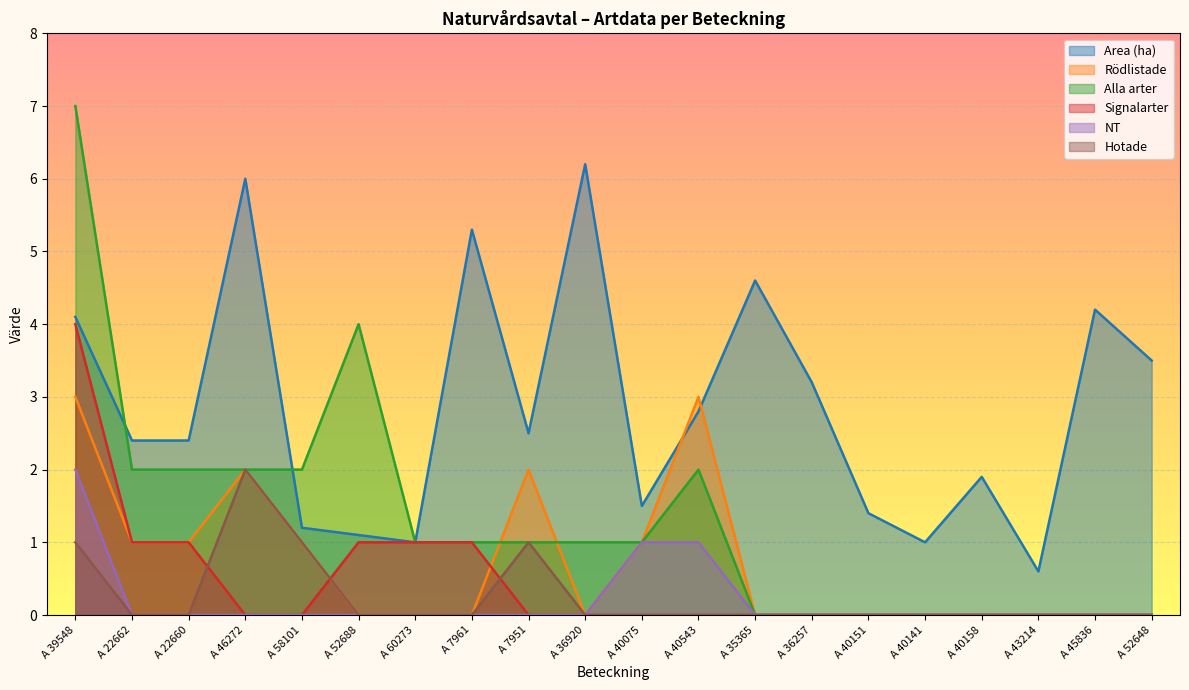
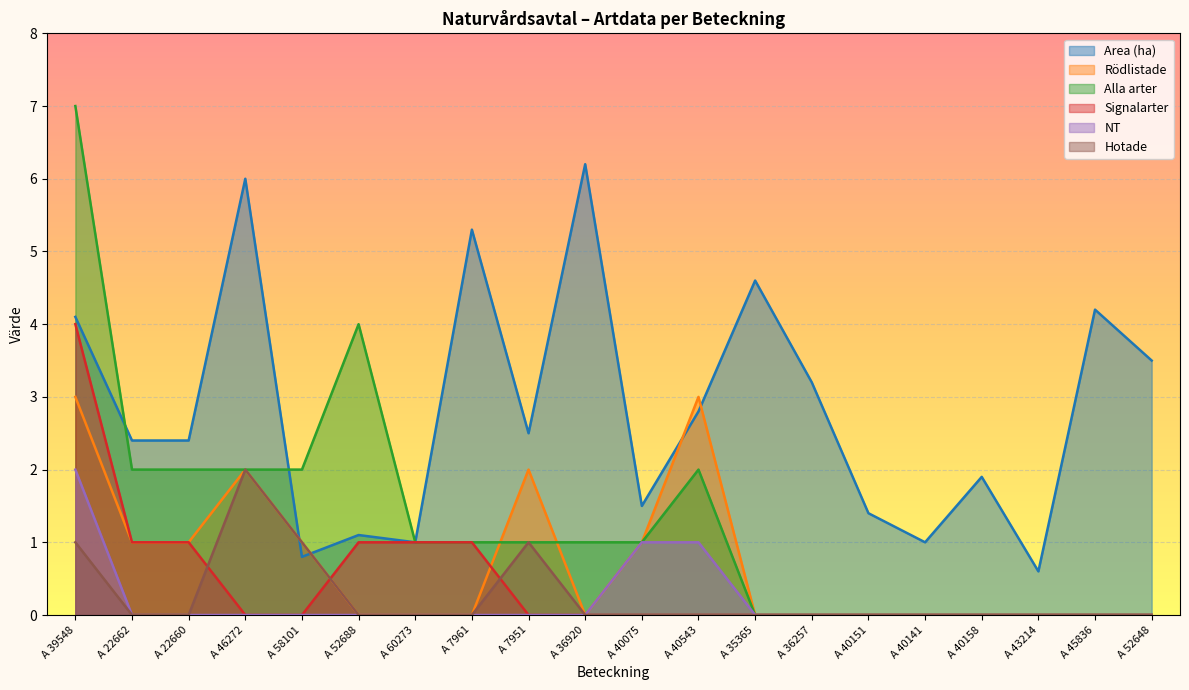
  {
    "Area (ha)": {
      "A 39548": 4.1,
      "A 22662": 2.4,
      "A 22660": 2.4,
      "A 46272": 6.0,
-     "A 58101": 1.2,
+     "A 58101": 0.8,
      "A 52688": 1.1,
      "A 7961": 5.3,
      "A 7951": 2.5,
      "A 36920": 6.2,
      "A 40075": 1.5,
      "A 40543": 2.8,
      "A 35365": 4.6,
      "A 36257": 3.2,
      "A 40151": 1.4,
      "A 40141": 1.0,
      "A 40158": 1.9,
      "A 43214": 0.6,
      "A 45836": 4.2,
      "A 52648": 3.5
    },
    "Rödlistade": {
      "A 39548": 3.0,
      "A 7951": 2.0,
      "A 40543": 3.0
    },
    "Alla arter": {
      "A 39548": 7.0,
      "A 22662": 2.0,
      "A 22660": 2.0,
      "A 58101": 2.0,
      "A 52688": 4.0,
      "A 36920": 1.0,
      "A 40543": 2.0
    },
    "Signalarter": {
      "A 39548": 4.0,
      "A 52688": 1.0
    },
    "NT": {
      "A 39548": 2.0,
      "A 40543": 1.0
    },
    "Hotade": {
      "A 39548": 1.0
    }
  }
